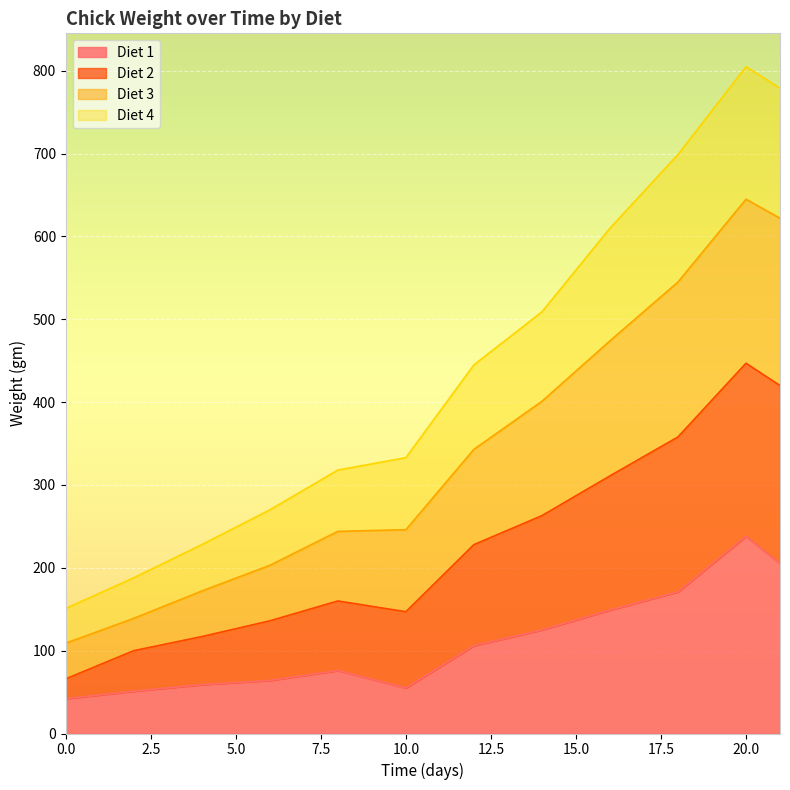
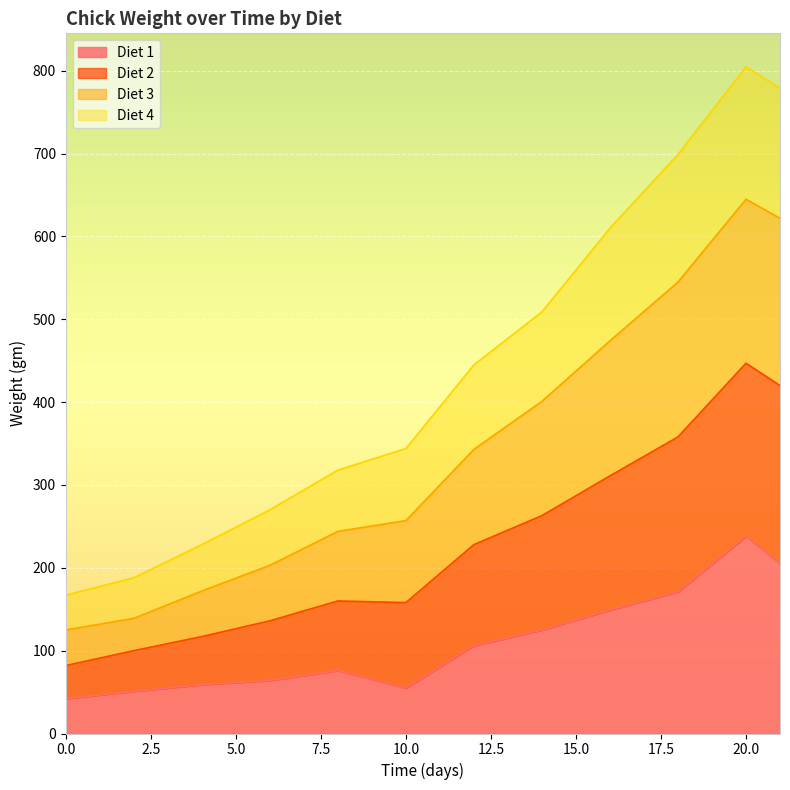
  {
    "Diet 1": {
      "0.0": 40,
      "10.0": 60,
      "20.0": 240
    },
    "Diet 2": {
-     "0.0": 20,
-     "10.0": 90,
+     "0.0": 40,
+     "10.0": 100,
      "20.0": 210
    }
  }
